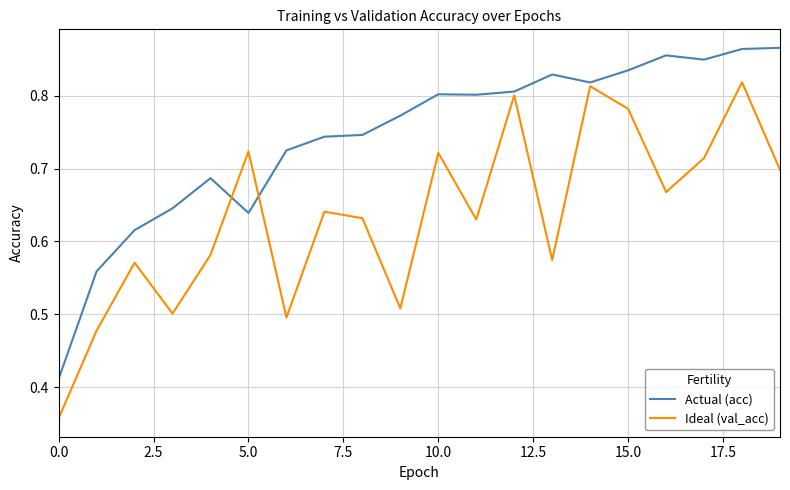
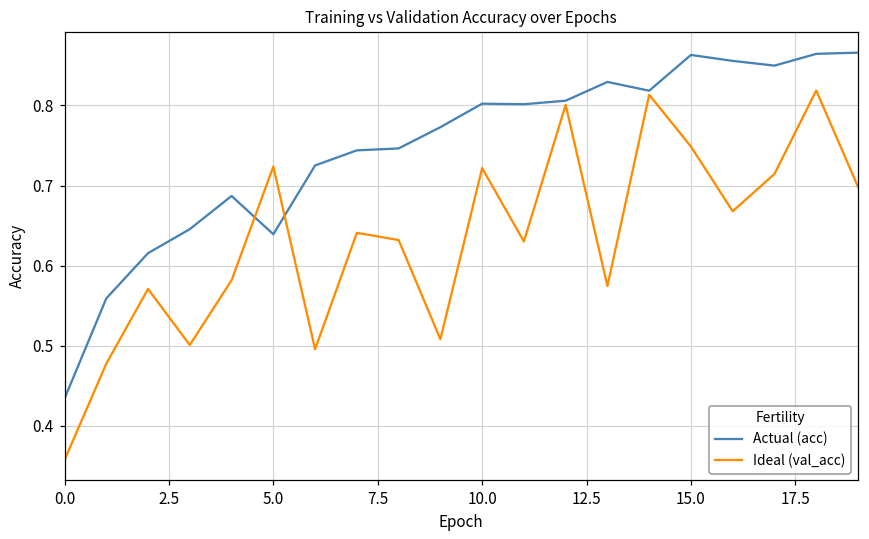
  {
    "Actual (acc)": {
-     "0.0": 0.41,
+     "0.0": 0.43,
      "5.0": 0.64,
      "10.0": 0.80,
-     "15.0": 0.84
+     "15.0": 0.86
    },
    "Ideal (val_acc)": {
      "0.0": 0.36,
      "5.0": 0.72,
      "10.0": 0.72,
-     "15.0": 0.78
+     "15.0": 0.75
    }
  }
